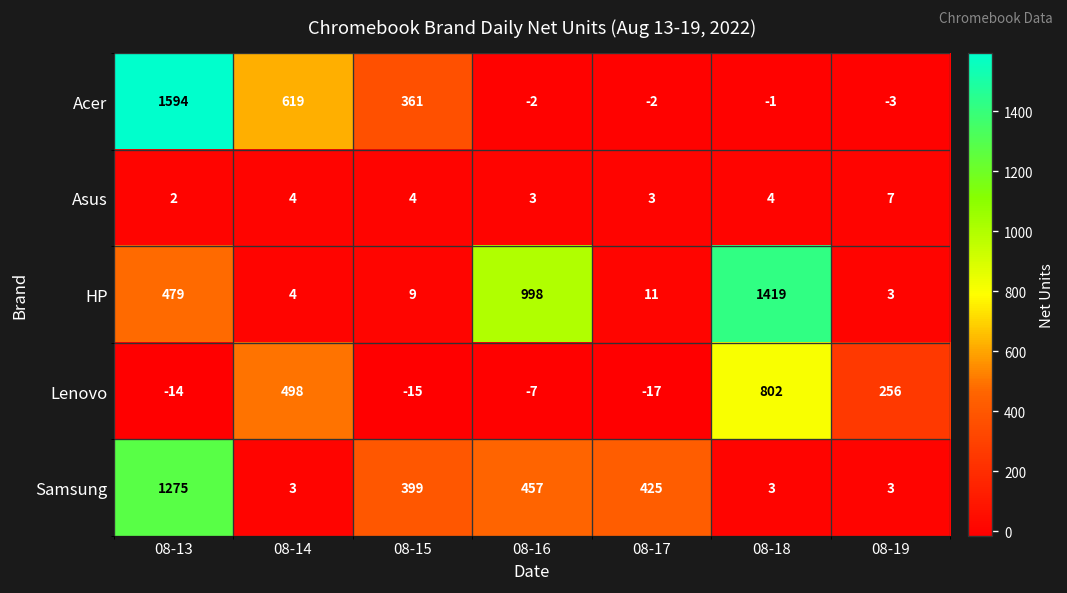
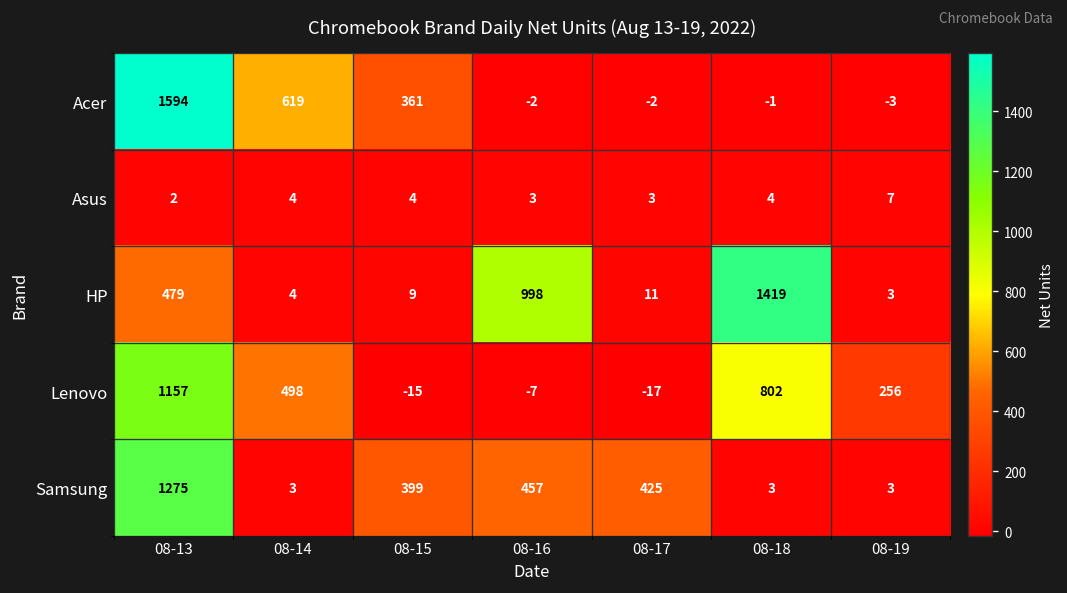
  {
    "Acer": {
      "08-13": 1594,
      "08-14": 619,
      "08-15": 361,
      "08-16": -2,
      "08-17": -2,
      "08-18": -1,
      "08-19": -3
    },
    "Asus": {
      "08-13": 2,
      "08-14": 4,
      "08-15": 4,
      "08-16": 3,
      "08-17": 3,
      "08-18": 4,
      "08-19": 7
    },
    "HP": {
      "08-13": 479,
      "08-14": 4,
      "08-15": 9,
      "08-16": 998,
      "08-17": 11,
      "08-18": 1419,
      "08-19": 3
    },
    "Lenovo": {
-     "08-13": -14,
+     "08-13": 1157,
      "08-14": 498,
      "08-15": -15,
      "08-16": -7,
      "08-17": -17,
      "08-18": 802,
      "08-19": 256
    },
    "Samsung": {
      "08-13": 1275,
      "08-14": 3,
      "08-15": 399,
      "08-16": 457,
      "08-17": 425,
      "08-18": 3,
      "08-19": 3
    }
  }
